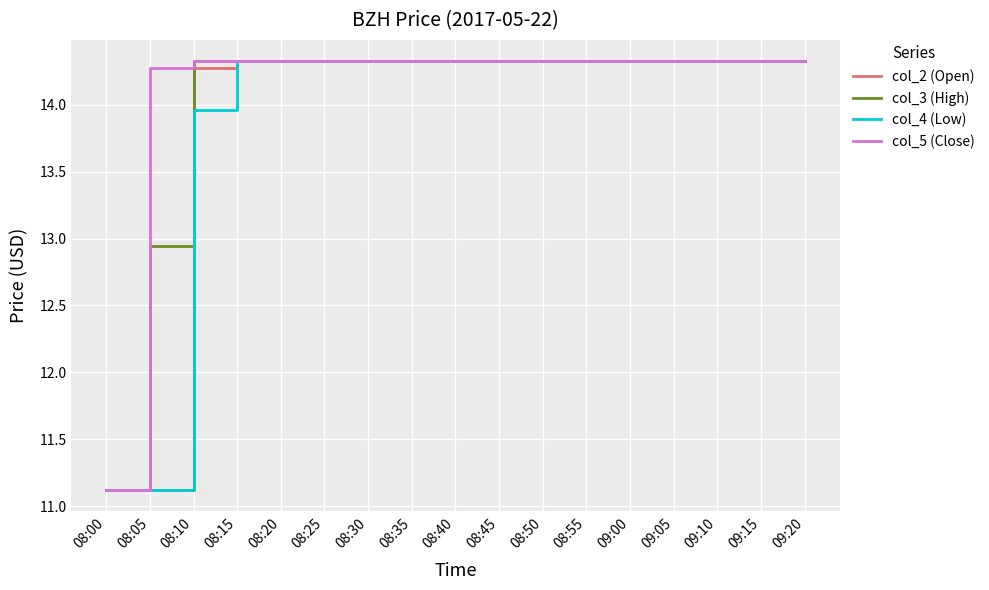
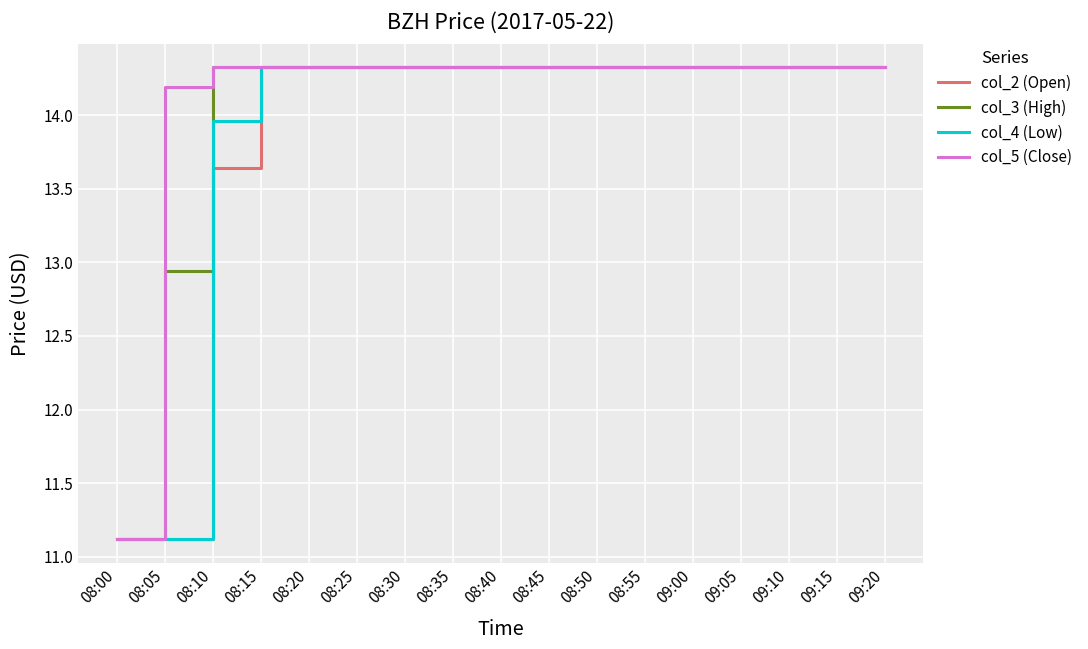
  {
    "col_2 (Open)": {
-     "08:10": 14.28
+     "08:10": 13.64
    },
    "col_3 (High)": {
      "08:05": 12.95
    },
    "col_4 (Low)": {
      "08:10": 13.96
    },
    "col_5 (Close)": {
-     "08:05": 14.28
+     "08:05": 14.19
    }
  }
